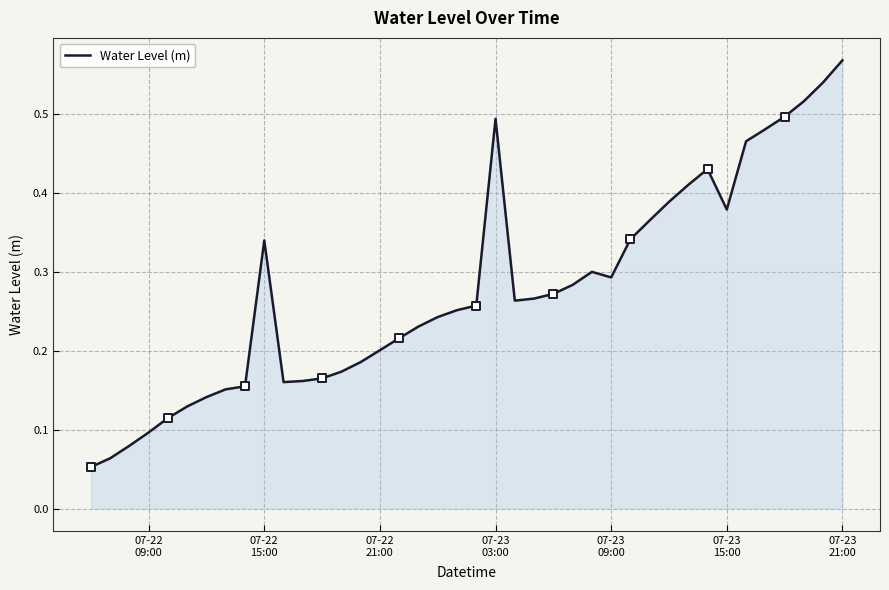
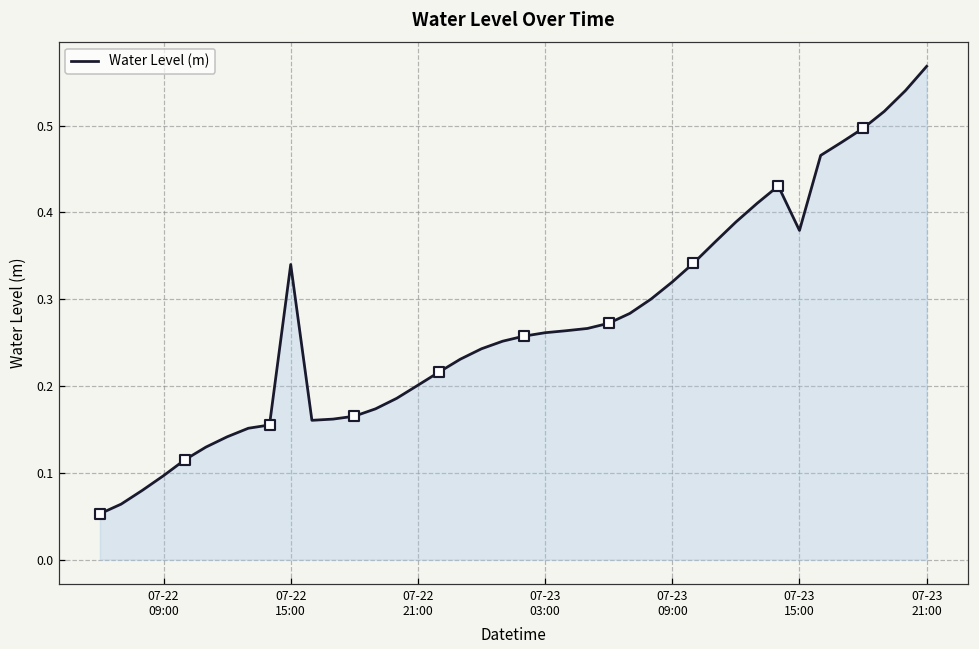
  {
    "Water Level (m)": {
      "07-22 09:00": 0.10,
      "07-22 15:00": 0.34,
      "07-22 21:00": 0.20,
-     "07-23 03:00": 0.49,
-     "07-23 09:00": 0.29,
+     "07-23 03:00": 0.26,
+     "07-23 09:00": 0.32,
      "07-23 15:00": 0.38,
      "07-23 21:00": 0.57
    }
  }
